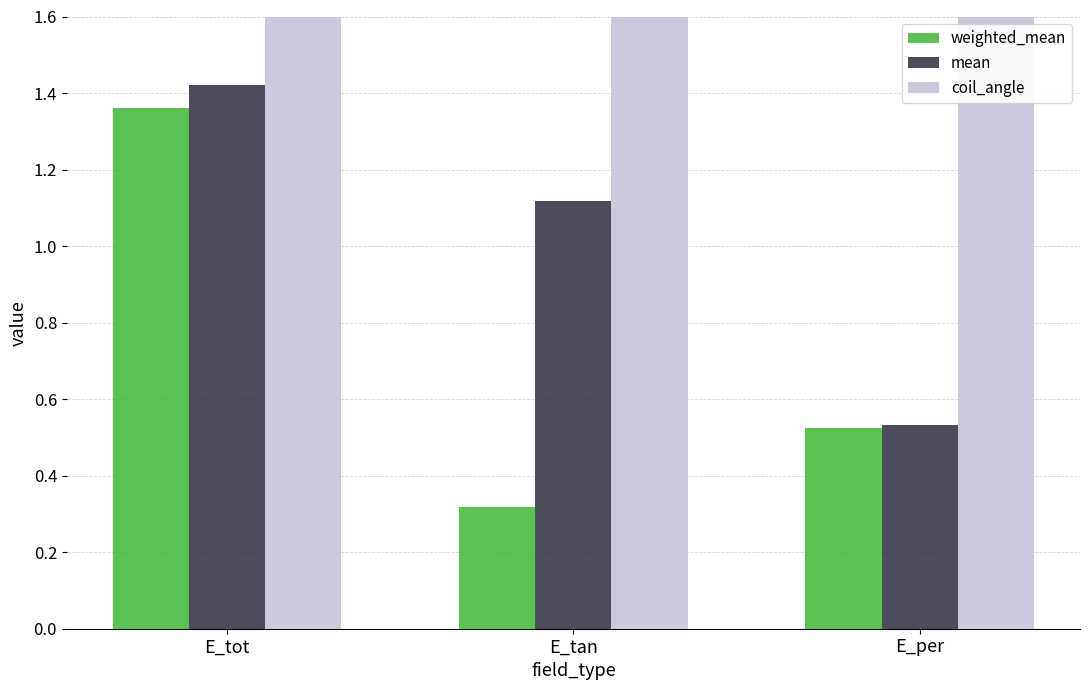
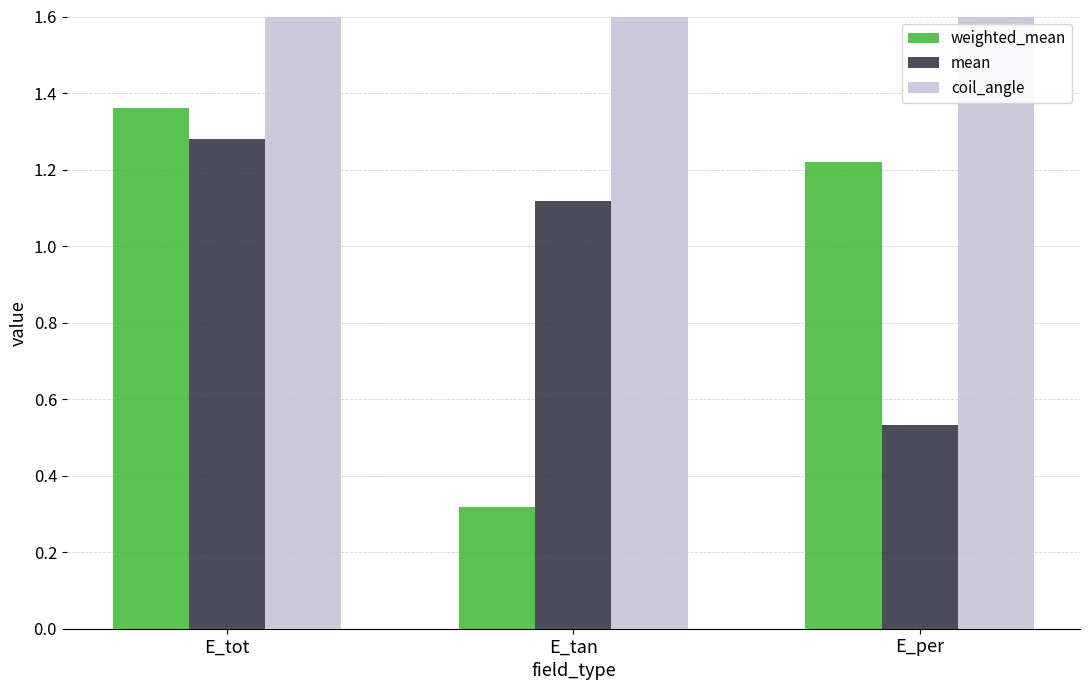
  {
    "weighted_mean": {
      "E_tot": 1.36,
      "E_tan": 0.32,
-     "E_per": 0.53
+     "E_per": 1.22
    },
    "mean": {
-     "E_tot": 1.42,
+     "E_tot": 1.28,
      "E_tan": 1.12,
      "E_per": 0.53
    }
  }
